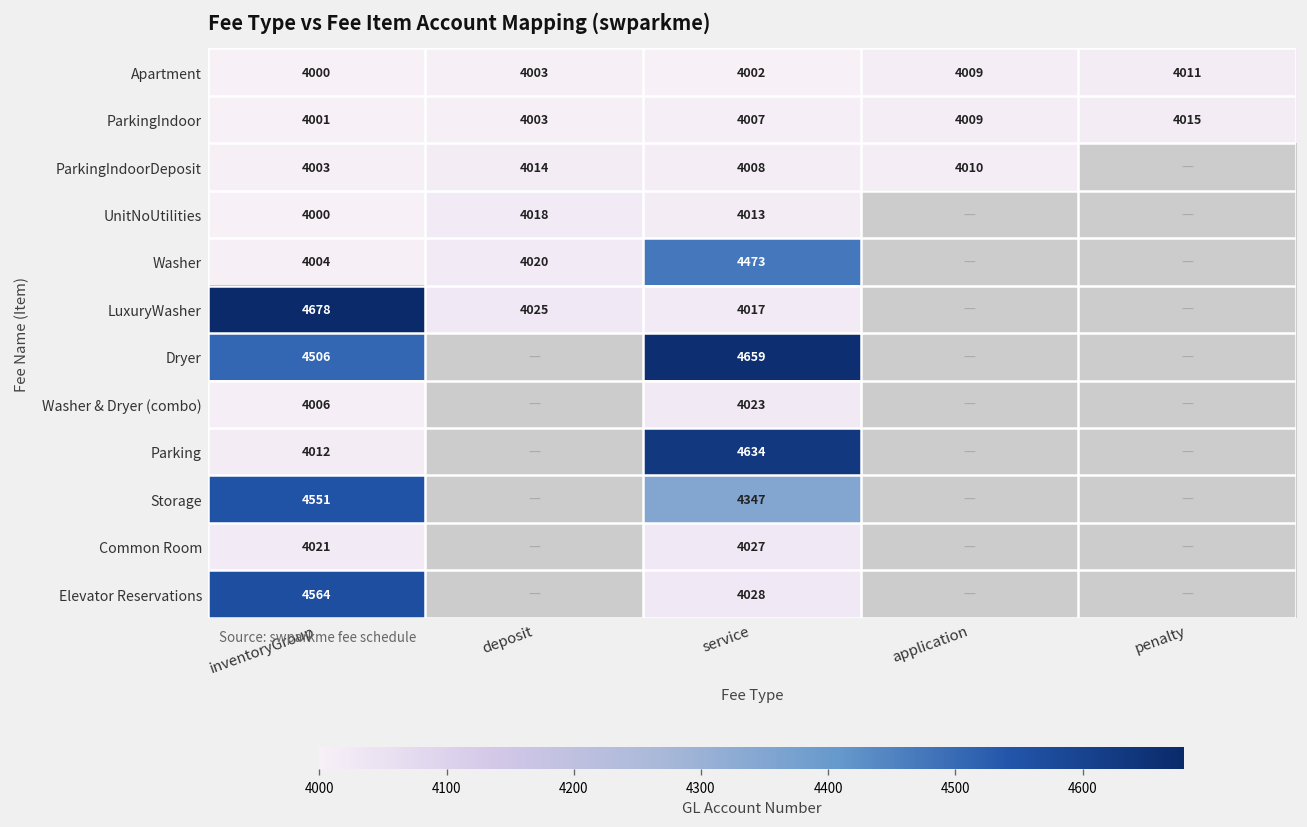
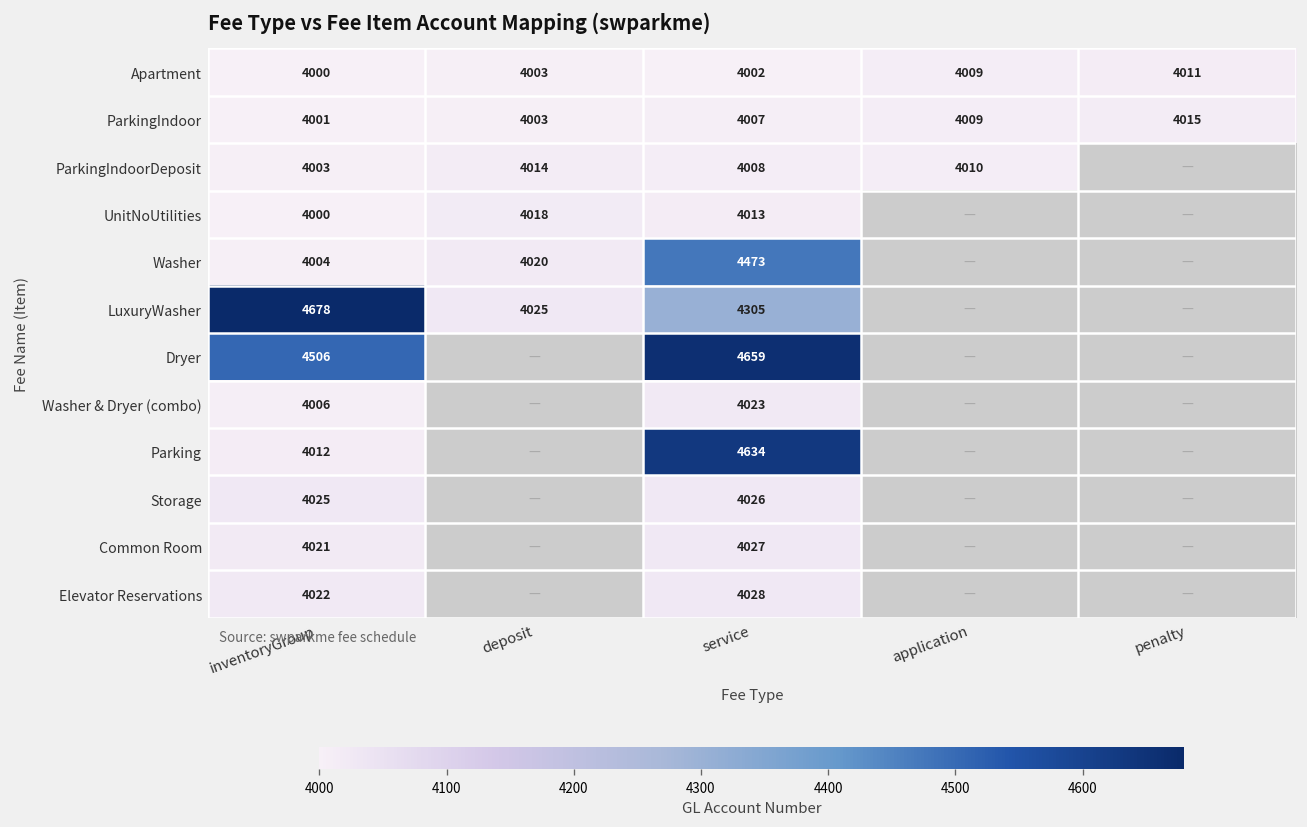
  {
    "Apartment": {
      "inventoryGroup": 4000,
      "deposit": 4003,
      "service": 4002,
      "application": 4009,
      "penalty": 4011
    },
    "ParkingIndoor": {
      "inventoryGroup": 4001,
      "deposit": 4003,
      "service": 4007,
      "application": 4009,
      "penalty": 4015
    },
    "ParkingIndoorDeposit": {
      "inventoryGroup": 4003,
      "deposit": 4014,
      "service": 4008,
      "application": 4010
    },
    "UnitNoUtilities": {
      "inventoryGroup": 4000,
      "deposit": 4018,
      "service": 4013
    },
    "Washer": {
      "inventoryGroup": 4004,
      "deposit": 4020,
      "service": 4473
    },
    "LuxuryWasher": {
      "inventoryGroup": 4678,
      "deposit": 4025,
-     "service": 4017
+     "service": 4305
    },
    "Dryer": {
      "inventoryGroup": 4506,
      "service": 4659
    },
    "Washer & Dryer (combo)": {
      "inventoryGroup": 4006,
      "service": 4023
    },
    "Parking": {
      "inventoryGroup": 4012,
      "service": 4634
    },
    "Storage": {
-     "inventoryGroup": 4551,
-     "service": 4347
+     "inventoryGroup": 4025,
+     "service": 4026
    },
    "Common Room": {
      "inventoryGroup": 4021,
      "service": 4027
    },
    "Elevator Reservations": {
-     "inventoryGroup": 4564,
+     "inventoryGroup": 4022,
      "service": 4028
    }
  }
